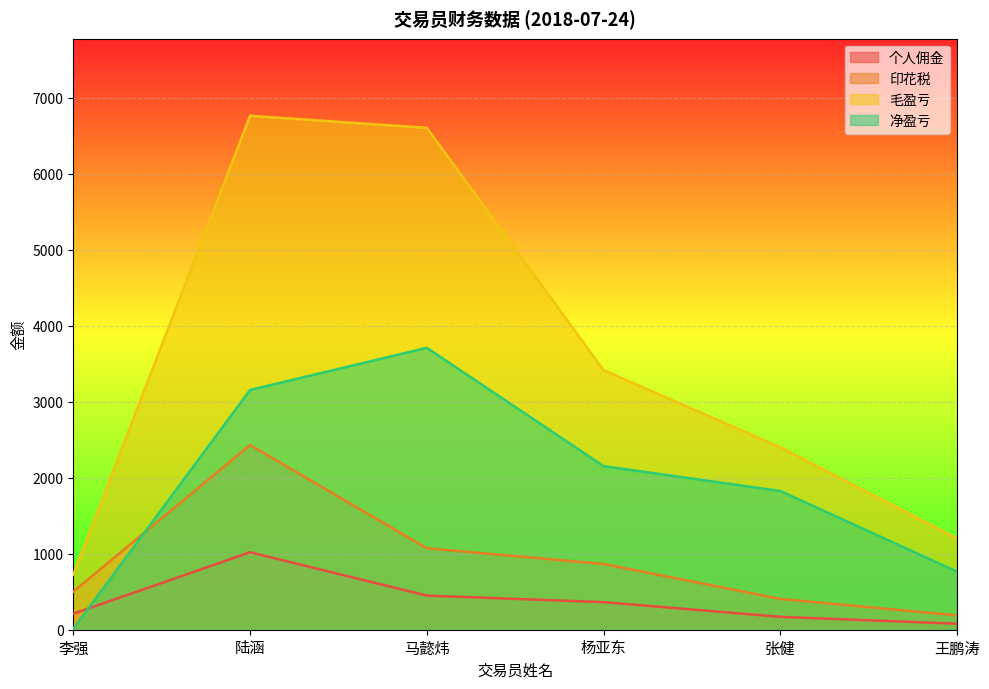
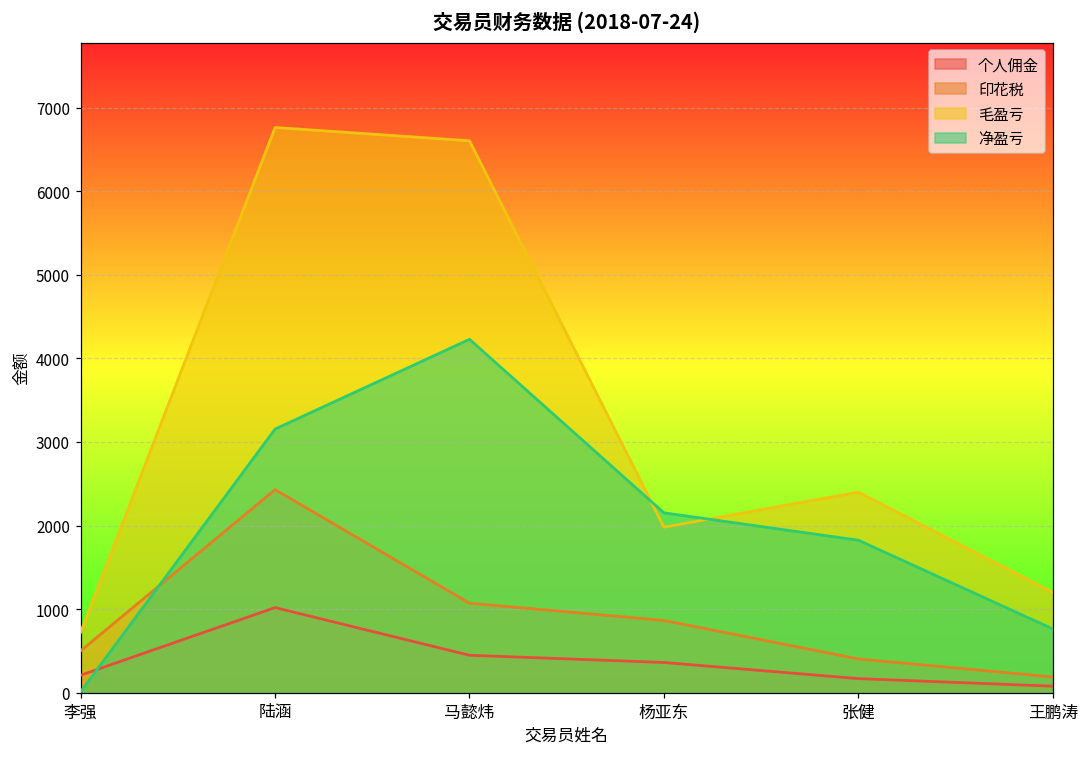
  {
    "毛盈亏": {
      "李强": 700,
      "陆涵": 6800,
      "马懿炜": 6600,
-     "杨亚东": 3400,
+     "杨亚东": 2000,
      "张健": 2400,
      "王鹏涛": 1200
    },
    "净盈亏": {
      "李强": 0,
      "陆涵": 3200,
-     "马懿炜": 3700,
+     "马懿炜": 4200,
      "杨亚东": 2200,
      "张健": 1800,
      "王鹏涛": 800
    }
  }
